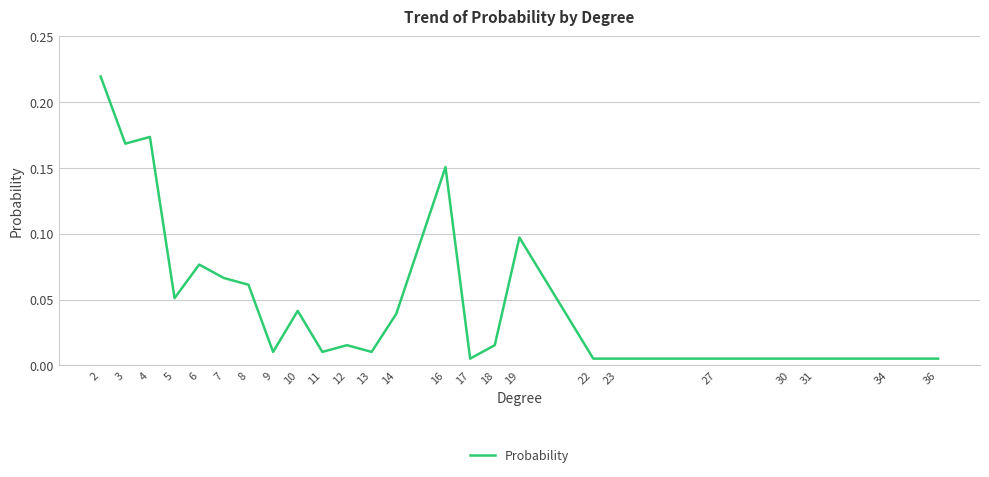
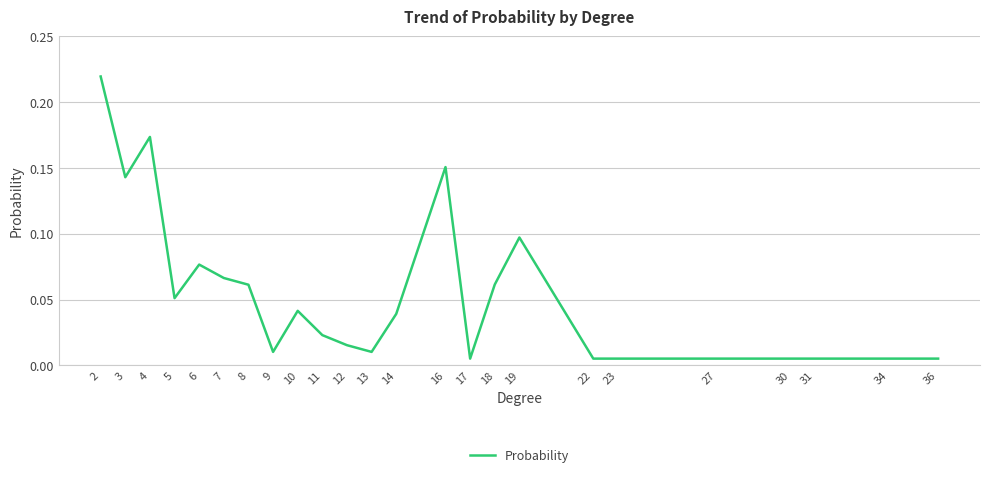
  {
    "2": 0.219,
-   "3": 0.168,
+   "3": 0.143,
    "4": 0.173,
    "5": 0.051,
    "6": 0.077,
    "7": 0.066,
    "8": 0.061,
    "9": 0.010,
    "10": 0.041,
-   "11": 0.010,
+   "11": 0.023,
    "12": 0.015,
    "13": 0.010,
    "14": 0.039,
    "16": 0.151,
    "17": 0.005,
-   "18": 0.015,
+   "18": 0.061,
    "19": 0.097,
    "22": 0.005,
    "23": 0.005,
    "27": 0.005,
    "30": 0.005,
    "31": 0.005,
    "34": 0.005,
    "36": 0.005
  }
